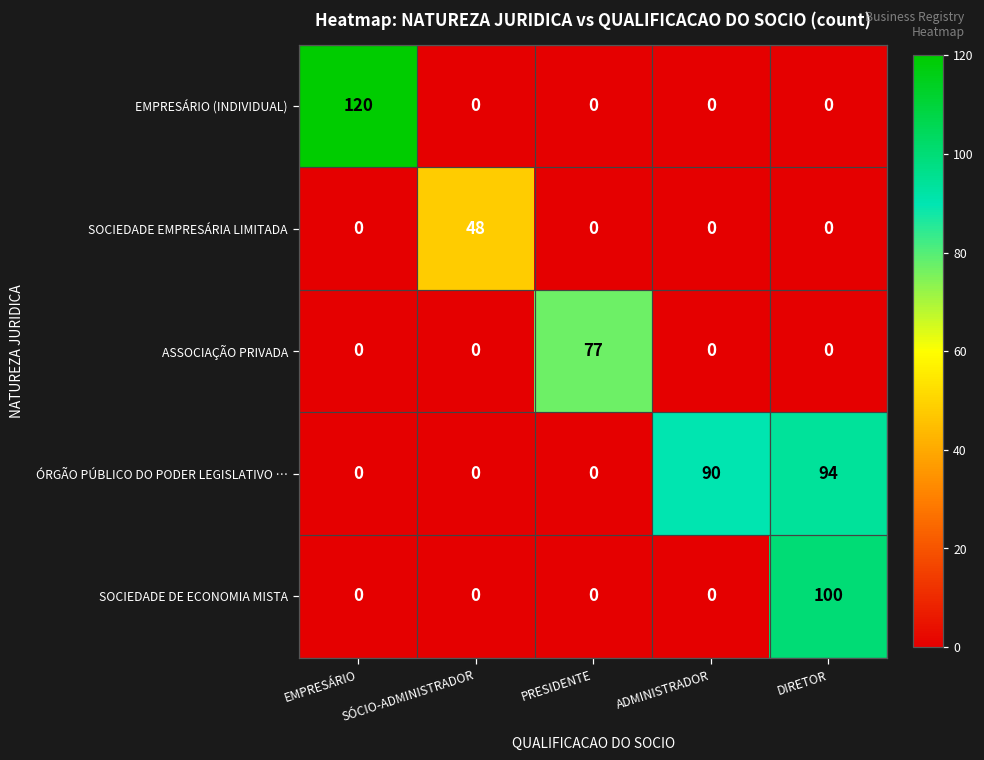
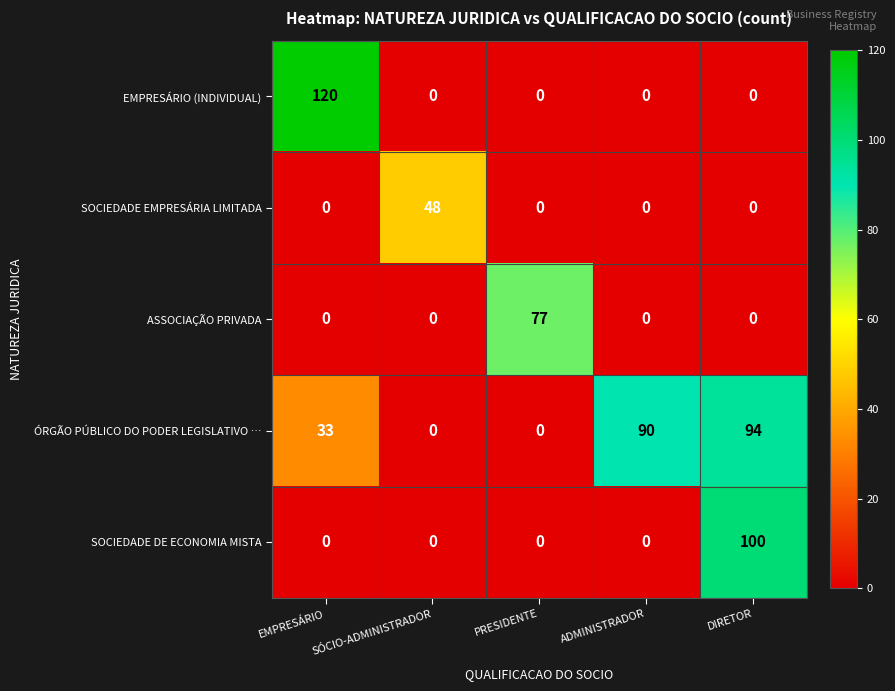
  {
    "EMPRESÁRIO (INDIVIDUAL)": {
      "EMPRESÁRIO": 120,
      "SÓCIO-ADMINISTRADOR": 0,
      "PRESIDENTE": 0,
      "ADMINISTRADOR": 0,
      "DIRETOR": 0
    },
    "SOCIEDADE EMPRESÁRIA LIMITADA": {
      "EMPRESÁRIO": 0,
      "SÓCIO-ADMINISTRADOR": 48,
      "PRESIDENTE": 0,
      "ADMINISTRADOR": 0,
      "DIRETOR": 0
    },
    "ASSOCIAÇÃO PRIVADA": {
      "EMPRESÁRIO": 0,
      "SÓCIO-ADMINISTRADOR": 0,
      "PRESIDENTE": 77,
      "ADMINISTRADOR": 0,
      "DIRETOR": 0
    },
    "ÓRGÃO PÚBLICO DO PODER LEGISLATIVO …": {
-     "EMPRESÁRIO": 0,
+     "EMPRESÁRIO": 33,
      "SÓCIO-ADMINISTRADOR": 0,
      "PRESIDENTE": 0,
      "ADMINISTRADOR": 90,
      "DIRETOR": 94
    },
    "SOCIEDADE DE ECONOMIA MISTA": {
      "EMPRESÁRIO": 0,
      "SÓCIO-ADMINISTRADOR": 0,
      "PRESIDENTE": 0,
      "ADMINISTRADOR": 0,
      "DIRETOR": 100
    }
  }
